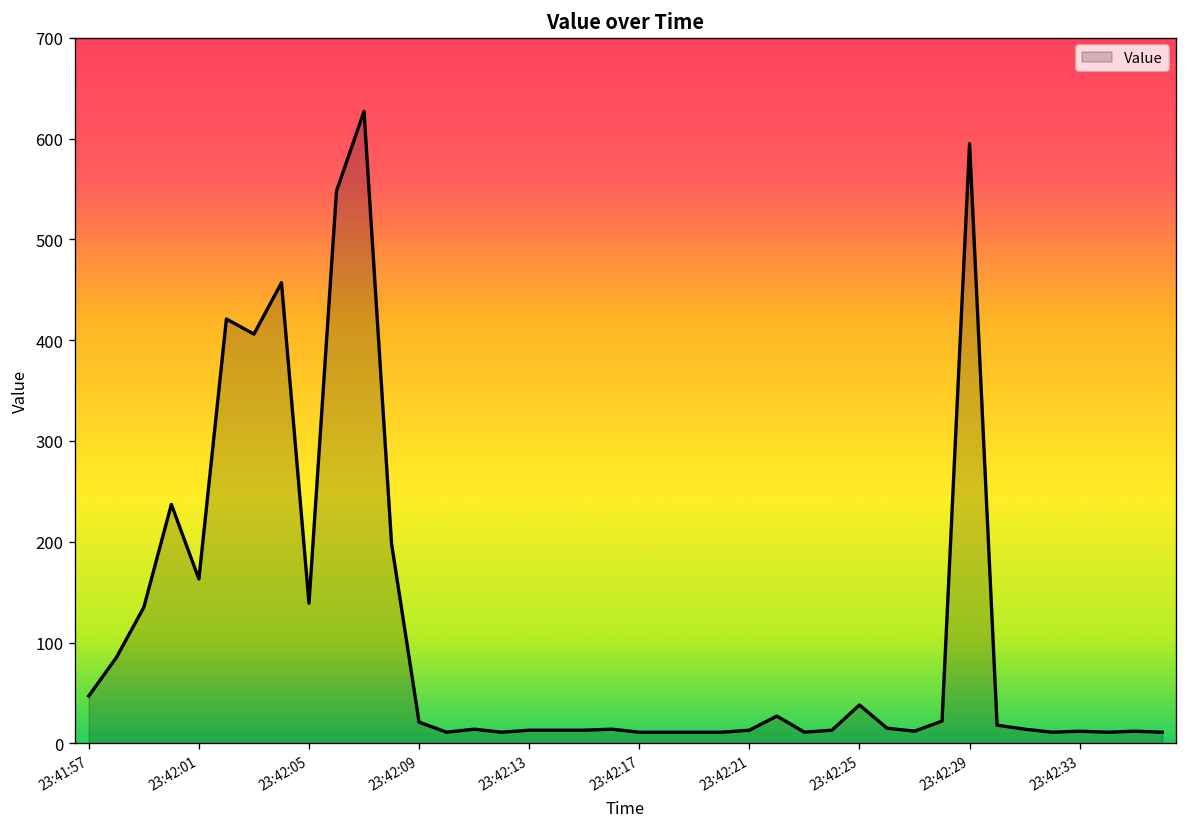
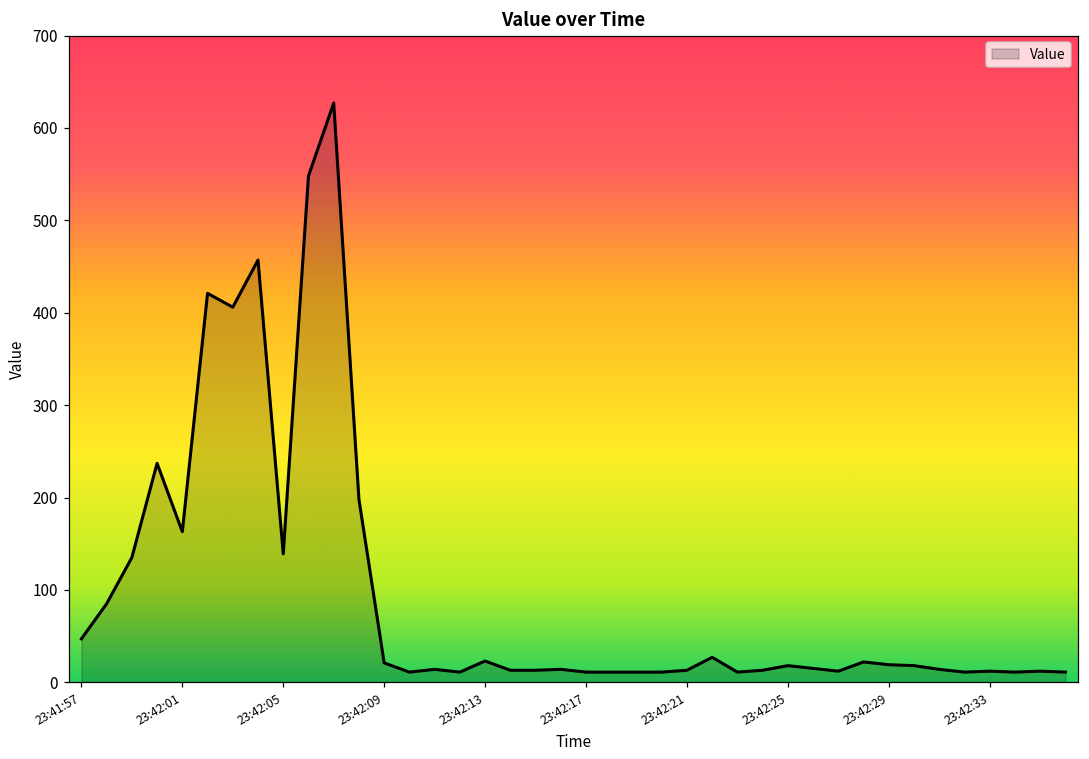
  {
    "23:41:57": 50,
    "23:42:01": 160,
    "23:42:05": 140,
    "23:42:09": 20,
-   "23:42:13": 10,
+   "23:42:13": 20,
    "23:42:17": 10,
    "23:42:21": 10,
-   "23:42:25": 40,
-   "23:42:29": 600,
+   "23:42:25": 20,
+   "23:42:29": 20,
    "23:42:33": 10
  }
